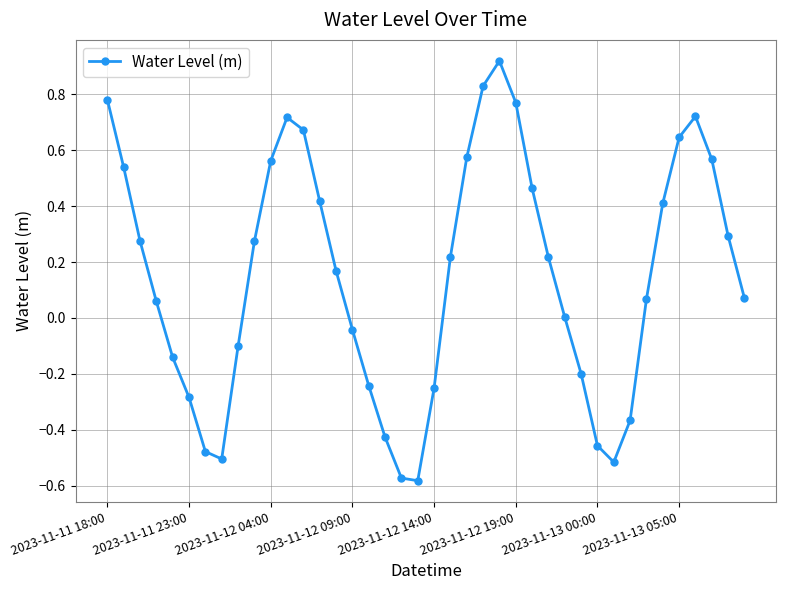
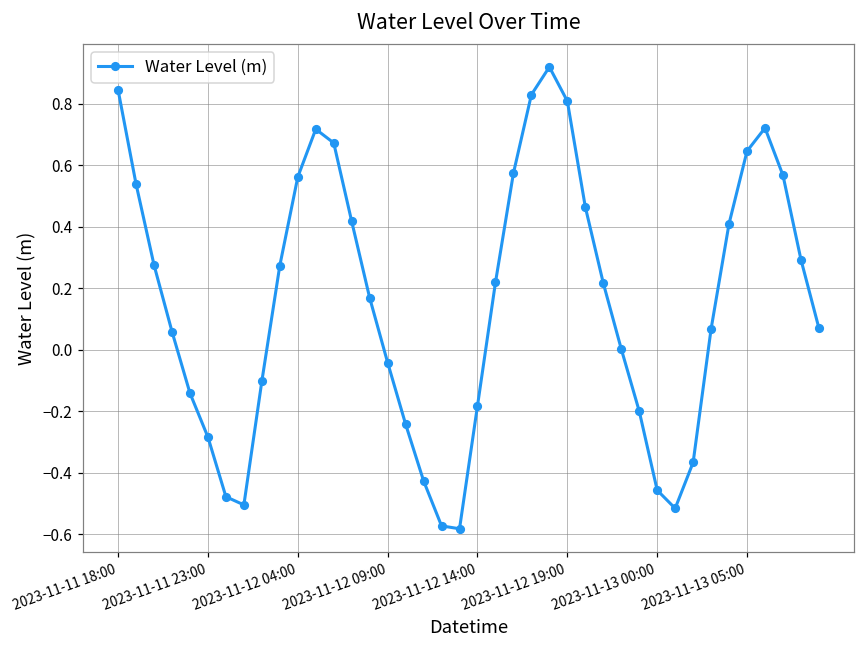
  {
-   "2023-11-11 18:00": 0.78,
+   "2023-11-11 18:00": 0.85,
    "2023-11-11 23:00": -0.28,
    "2023-11-12 04:00": 0.56,
    "2023-11-12 09:00": -0.04,
-   "2023-11-12 14:00": -0.25,
-   "2023-11-12 19:00": 0.77,
+   "2023-11-12 14:00": -0.18,
+   "2023-11-12 19:00": 0.81,
    "2023-11-13 00:00": -0.46,
    "2023-11-13 05:00": 0.65
  }
